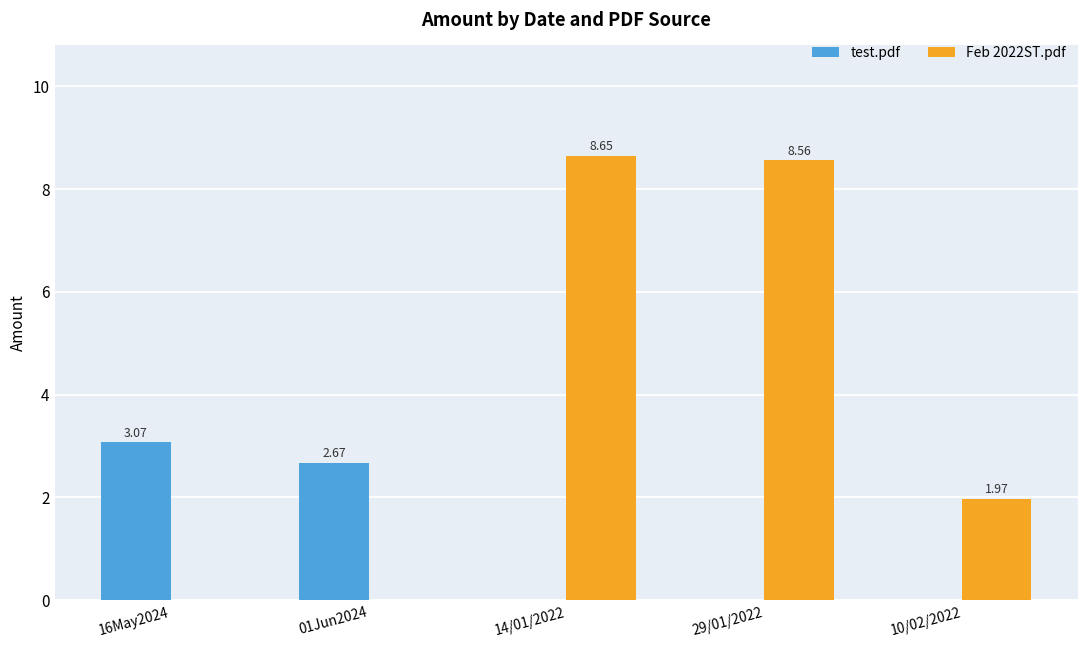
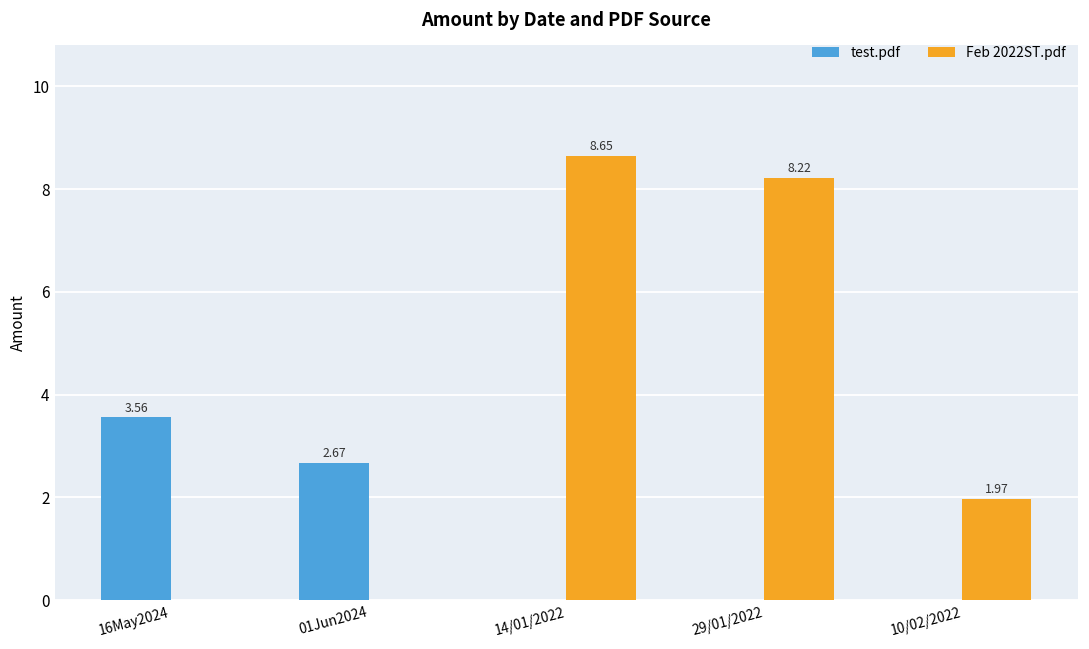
  {
    "test.pdf": {
-     "16May2024": 3.07,
+     "16May2024": 3.56,
      "01Jun2024": 2.67
    },
    "Feb 2022ST.pdf": {
      "14/01/2022": 8.65,
-     "29/01/2022": 8.56,
+     "29/01/2022": 8.22,
      "10/02/2022": 1.97
    }
  }
